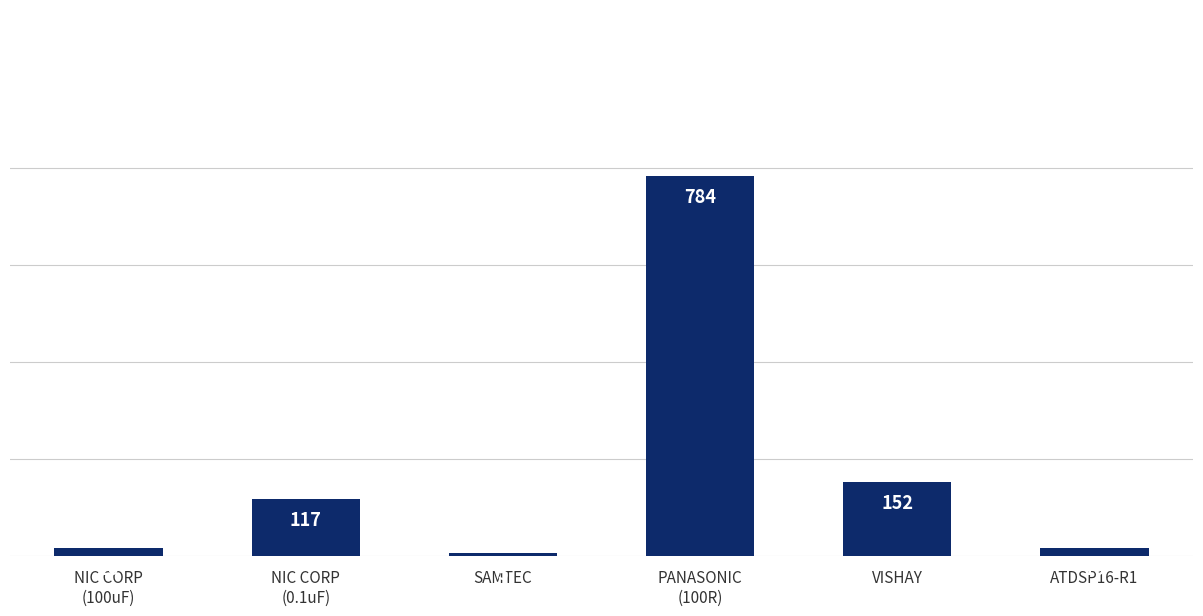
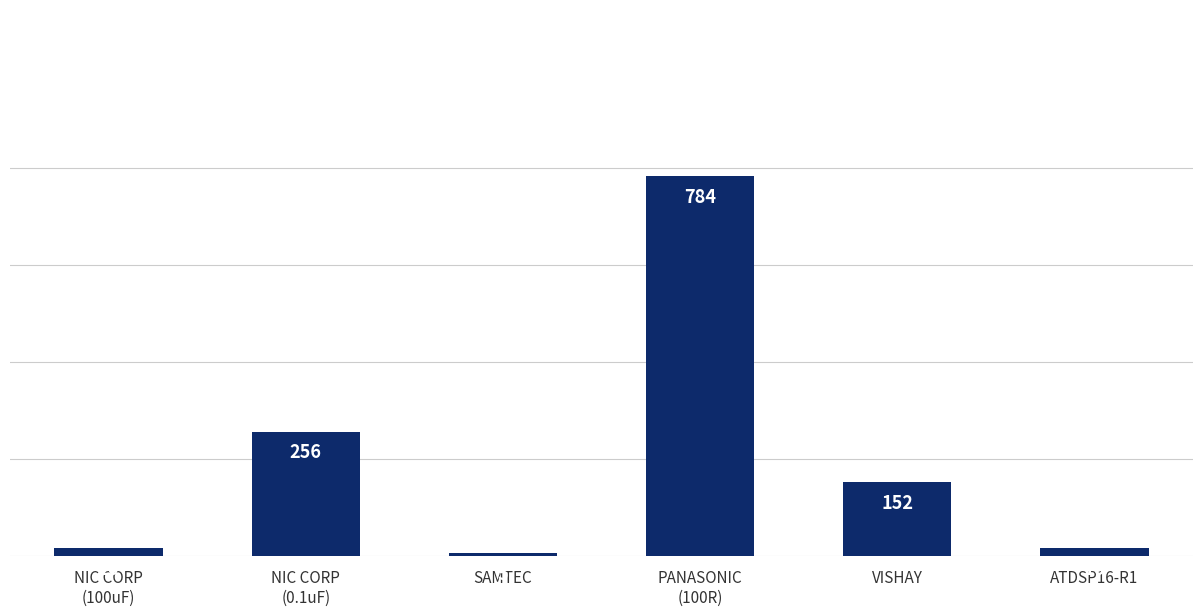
  {
-   "NIC CORP (0.1uF)": 117,
+   "NIC CORP (0.1uF)": 256,
    "PANASONIC (100R)": 784,
    "VISHAY": 152
  }
